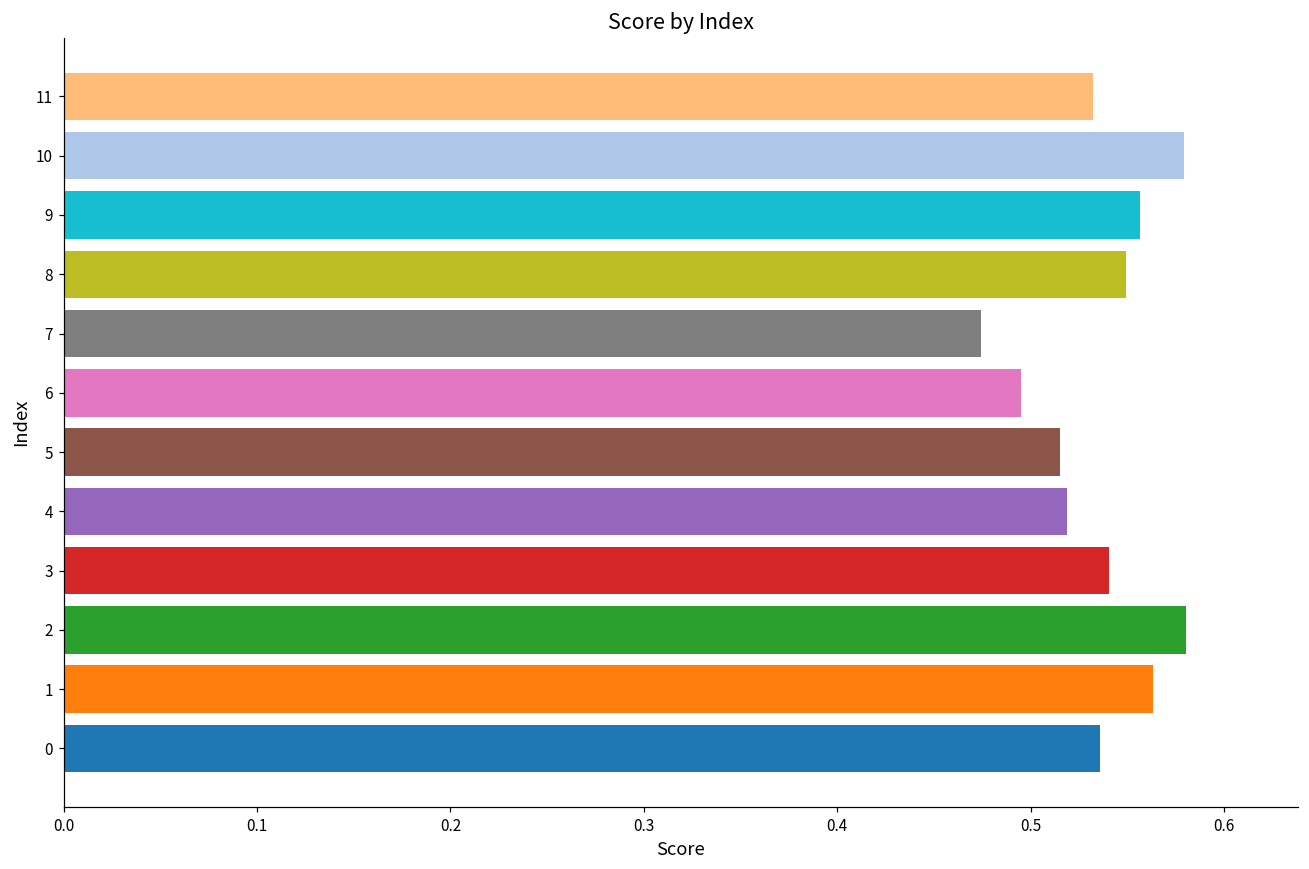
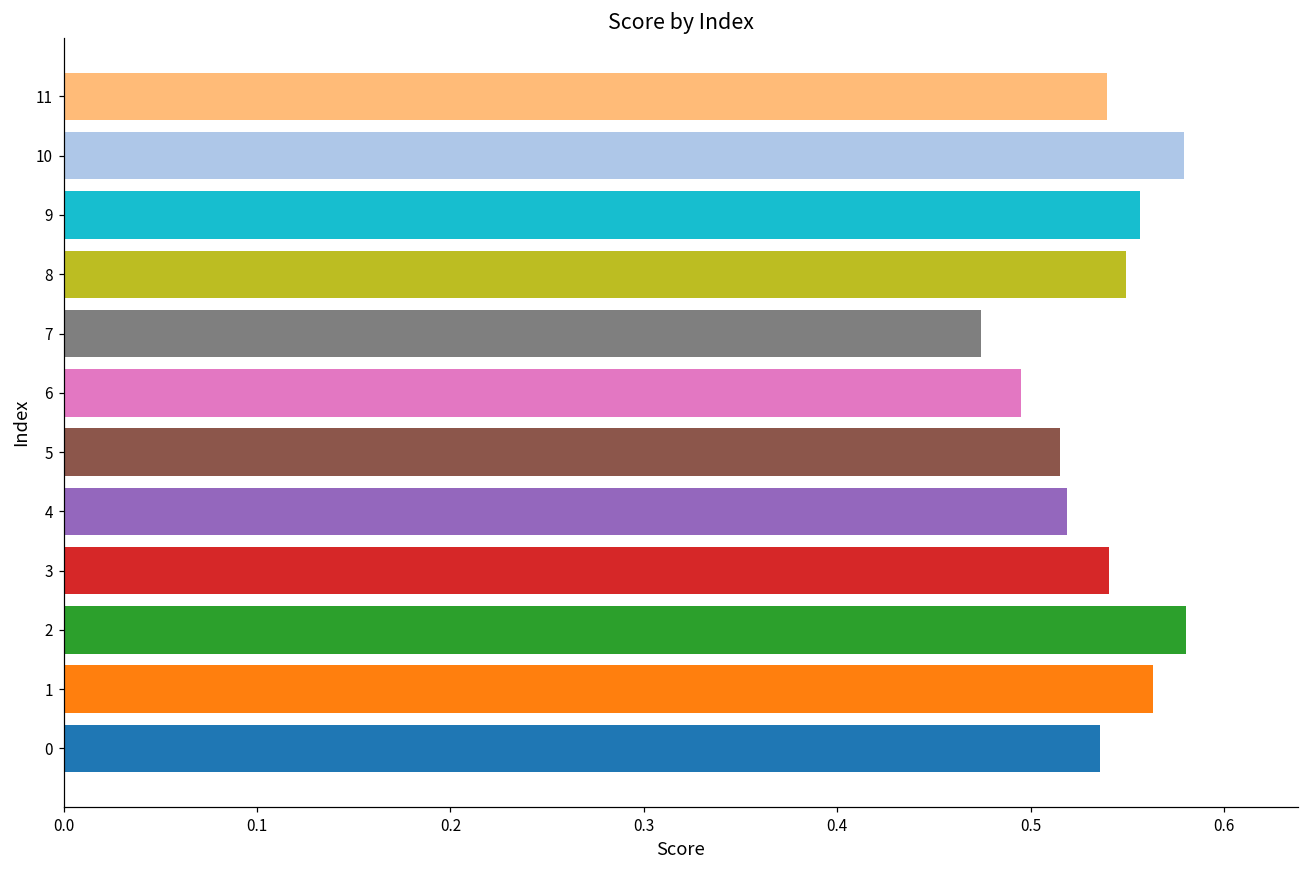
  {
-   "11": 0.532,
+   "11": 0.539,
    "10": 0.579,
    "9": 0.556,
    "8": 0.549,
    "7": 0.474,
    "6": 0.495,
    "5": 0.515,
    "4": 0.519,
    "3": 0.540,
    "2": 0.580,
    "1": 0.563,
    "0": 0.536
  }
